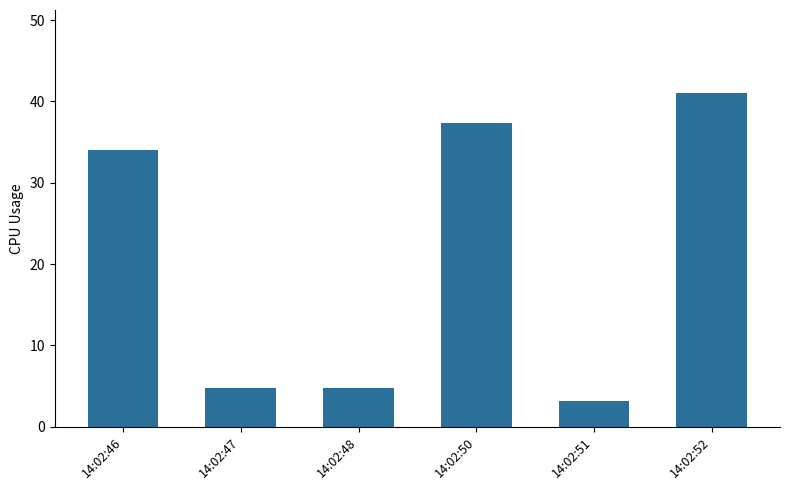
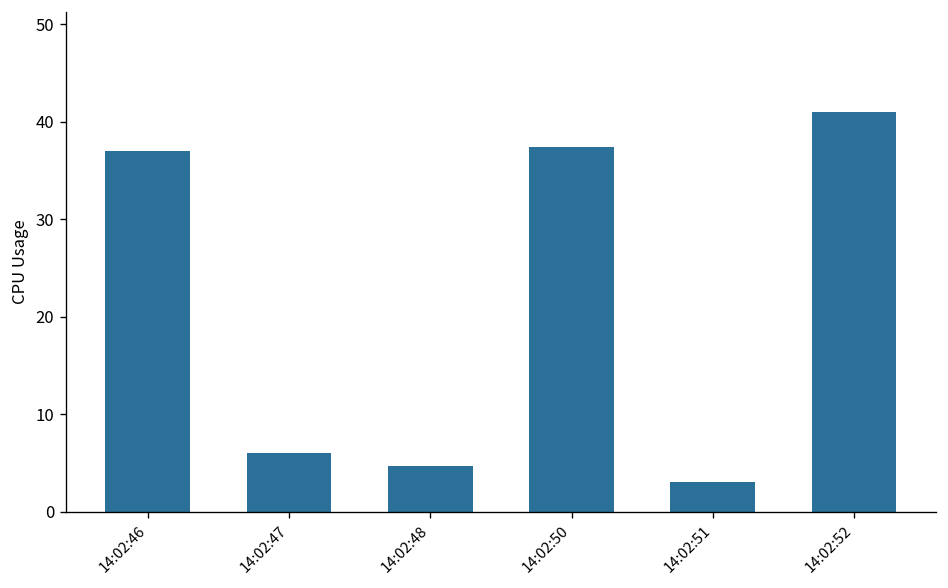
  {
-   "14:02:46": 34,
-   "14:02:47": 5,
+   "14:02:46": 37,
+   "14:02:47": 6,
    "14:02:48": 5,
    "14:02:50": 37,
    "14:02:51": 3,
    "14:02:52": 41
  }
